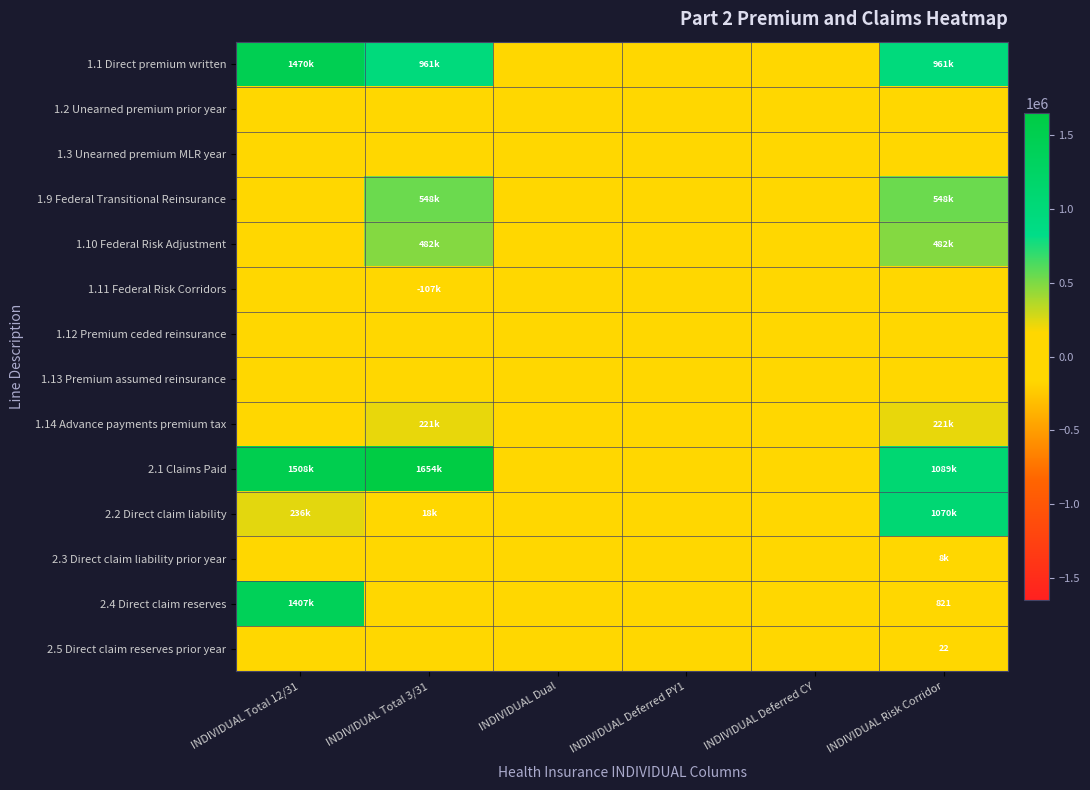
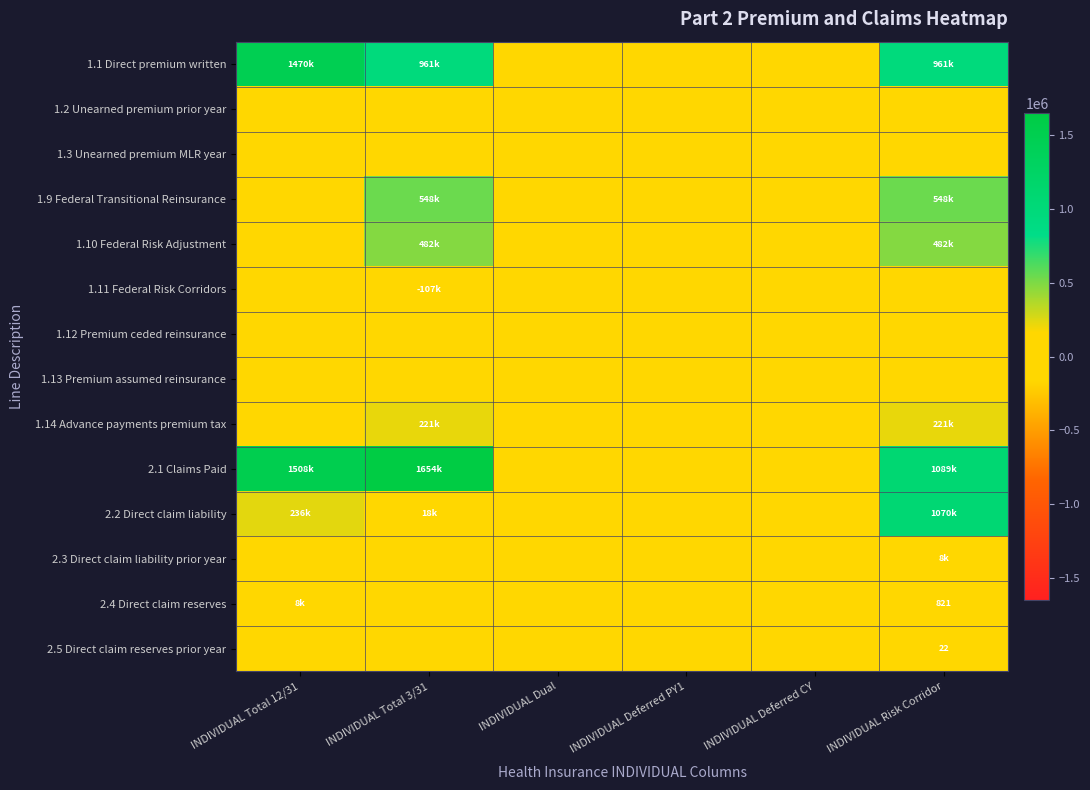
  {
    "1.1 Direct premium written": {
      "INDIVIDUAL Total 12/31": "1470k",
      "INDIVIDUAL Total 3/31": "961k",
      "INDIVIDUAL Risk Corridor": "961k"
    },
    "1.9 Federal Transitional Reinsurance": {
      "INDIVIDUAL Total 3/31": "548k",
      "INDIVIDUAL Risk Corridor": "548k"
    },
    "1.10 Federal Risk Adjustment": {
      "INDIVIDUAL Total 3/31": "482k",
      "INDIVIDUAL Risk Corridor": "482k"
    },
    "1.11 Federal Risk Corridors": {
      "INDIVIDUAL Total 3/31": "-107k"
    },
    "1.14 Advance payments premium tax": {
      "INDIVIDUAL Total 3/31": "221k",
      "INDIVIDUAL Risk Corridor": "221k"
    },
    "2.1 Claims Paid": {
      "INDIVIDUAL Total 12/31": "1508k",
      "INDIVIDUAL Total 3/31": "1654k",
      "INDIVIDUAL Risk Corridor": "1089k"
    },
    "2.2 Direct claim liability": {
      "INDIVIDUAL Total 12/31": "236k",
      "INDIVIDUAL Total 3/31": "18k",
      "INDIVIDUAL Risk Corridor": "1070k"
    },
    "2.3 Direct claim liability prior year": {
      "INDIVIDUAL Risk Corridor": "8k"
    },
    "2.4 Direct claim reserves": {
-     "INDIVIDUAL Total 12/31": "1407k",
+     "INDIVIDUAL Total 12/31": "8k",
      "INDIVIDUAL Risk Corridor": "821"
    },
    "2.5 Direct claim reserves prior year": {
      "INDIVIDUAL Risk Corridor": "22"
    }
  }
